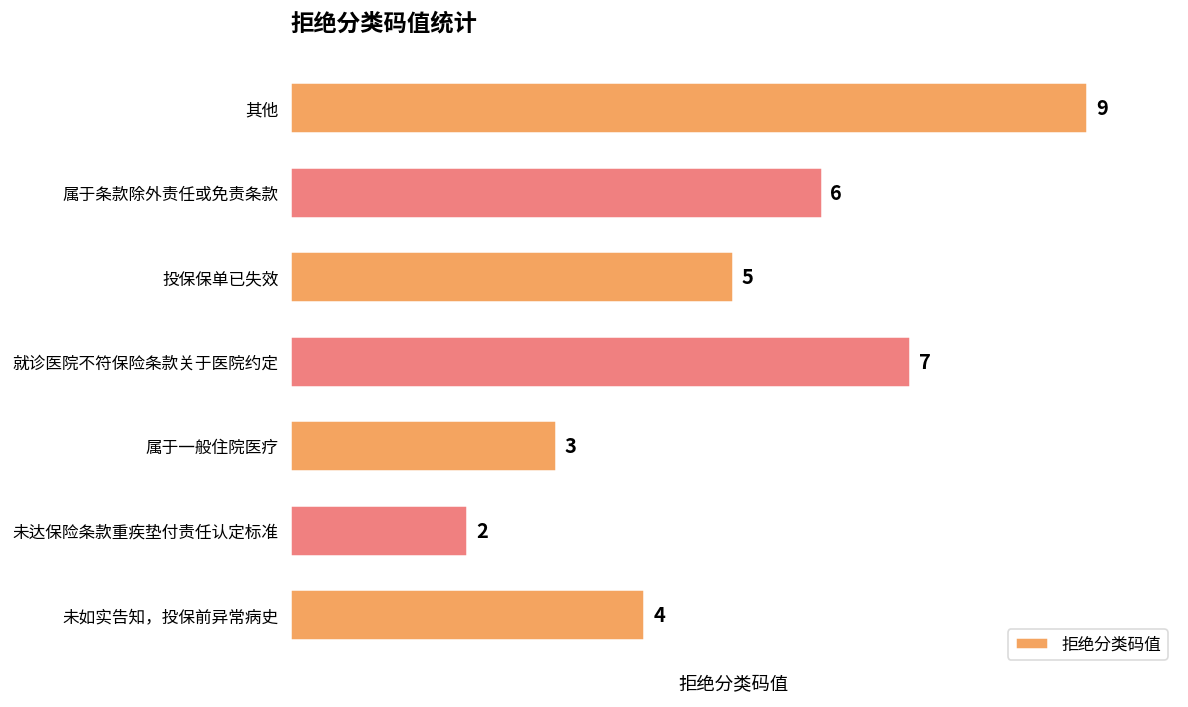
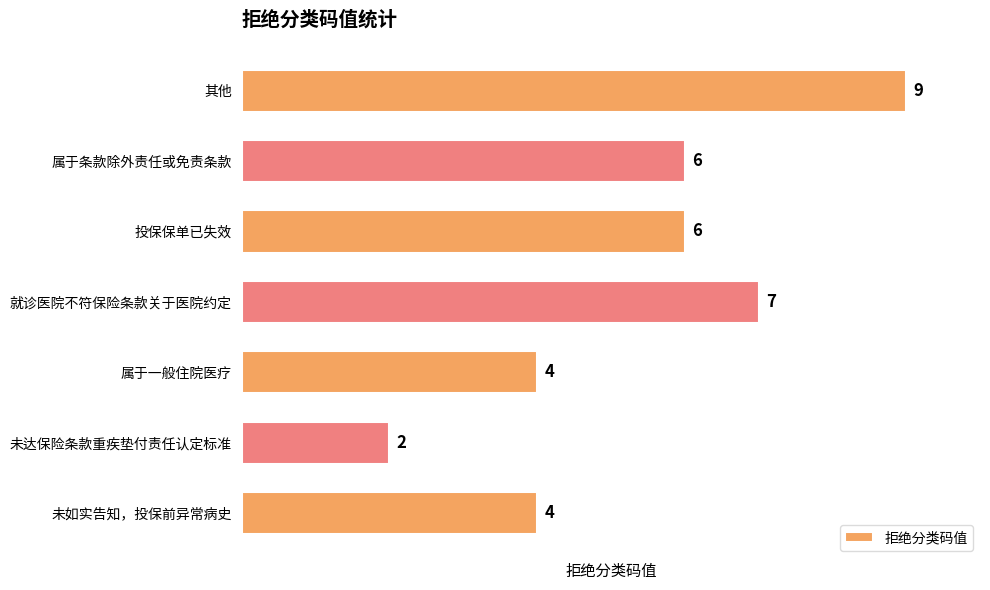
  {
    "其他": 9,
    "属于条款除外责任或免责条款": 6,
-   "投保保单已失效": 5,
+   "投保保单已失效": 6,
    "就诊医院不符保险条款关于医院约定": 7,
-   "属于一般住院医疗": 3,
+   "属于一般住院医疗": 4,
    "未达保险条款重疾垫付责任认定标准": 2,
    "未如实告知，投保前异常病史": 4
  }
